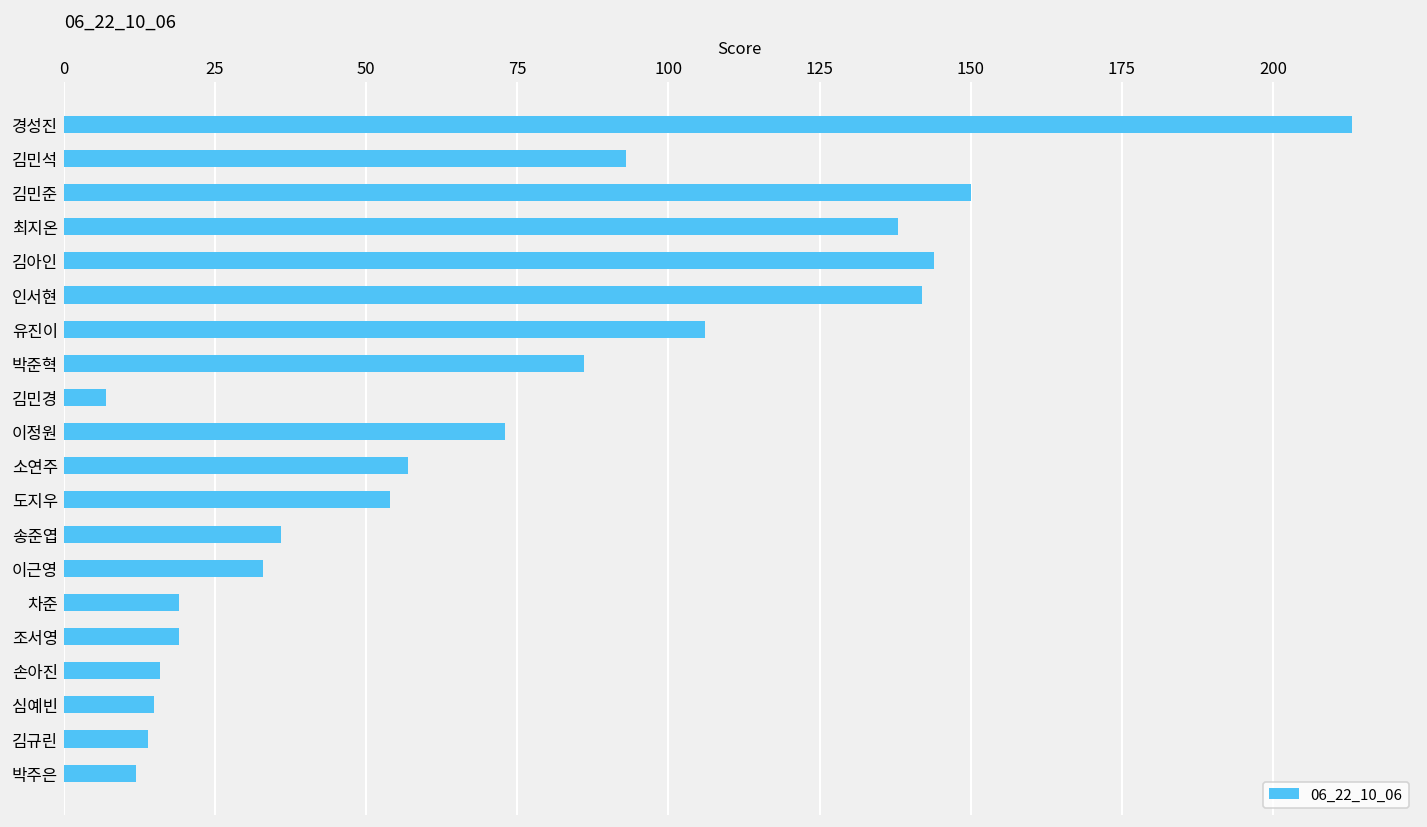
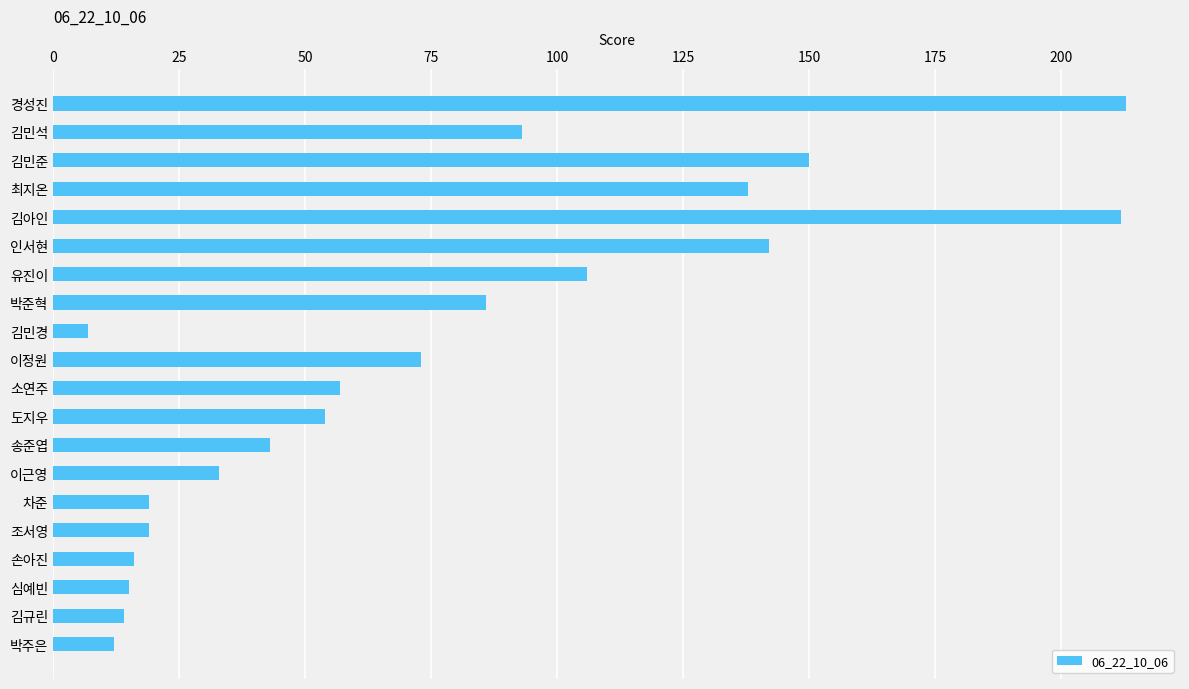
  {
    "경성진": 213,
    "김민석": 93,
    "김민준": 150,
    "최지온": 138,
-   "김아인": 144,
+   "김아인": 212,
    "인서현": 142,
    "유진이": 106,
    "박준혁": 86,
    "김민경": 7,
    "이정원": 73,
    "소연주": 57,
    "도지우": 54,
-   "송준엽": 36,
+   "송준엽": 43,
    "이근영": 33,
    "차준": 19,
    "조서영": 19,
    "손아진": 16,
    "심예빈": 15,
    "김규린": 14,
    "박주은": 12
  }
